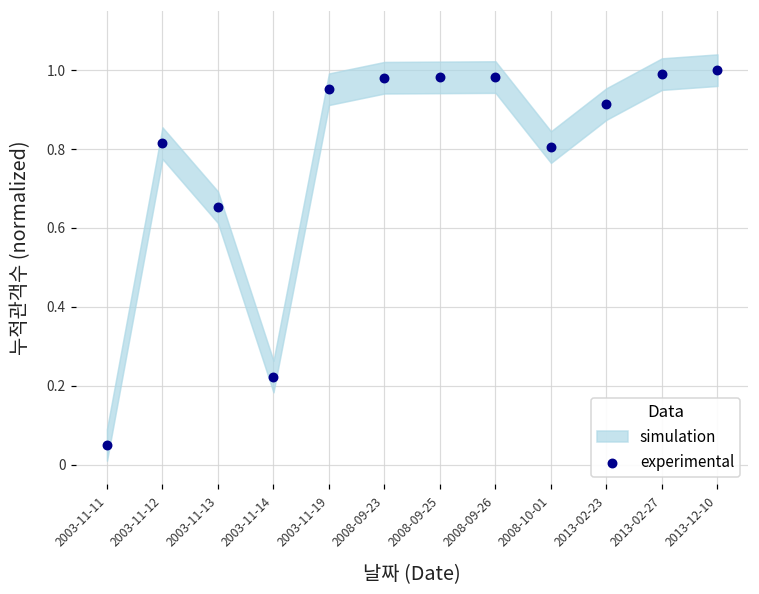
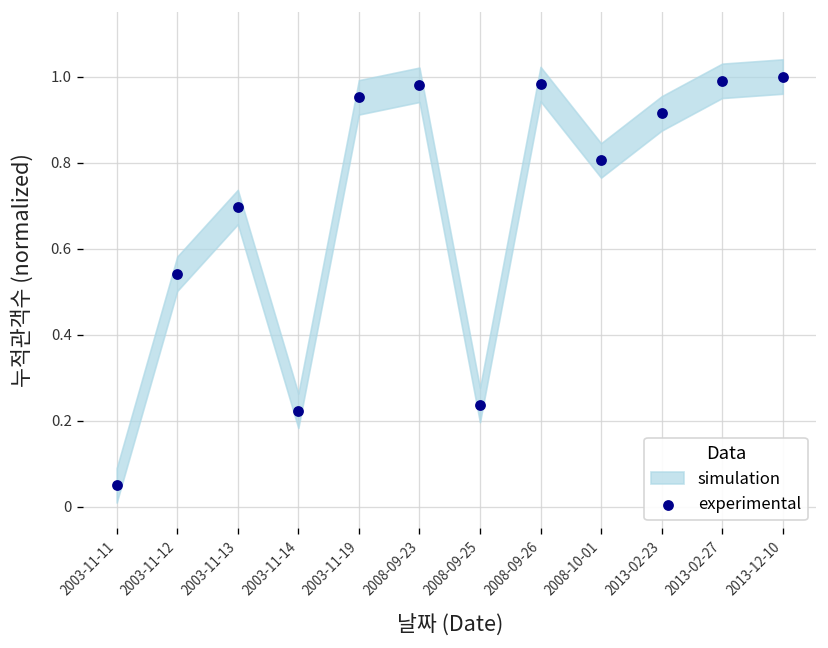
  {
    "experimental": {
-     "2003-11-12": 0.82,
-     "2003-11-13": 0.65,
-     "2008-09-25": 0.98
+     "2003-11-12": 0.54,
+     "2003-11-13": 0.70,
+     "2008-09-25": 0.24
    }
  }
